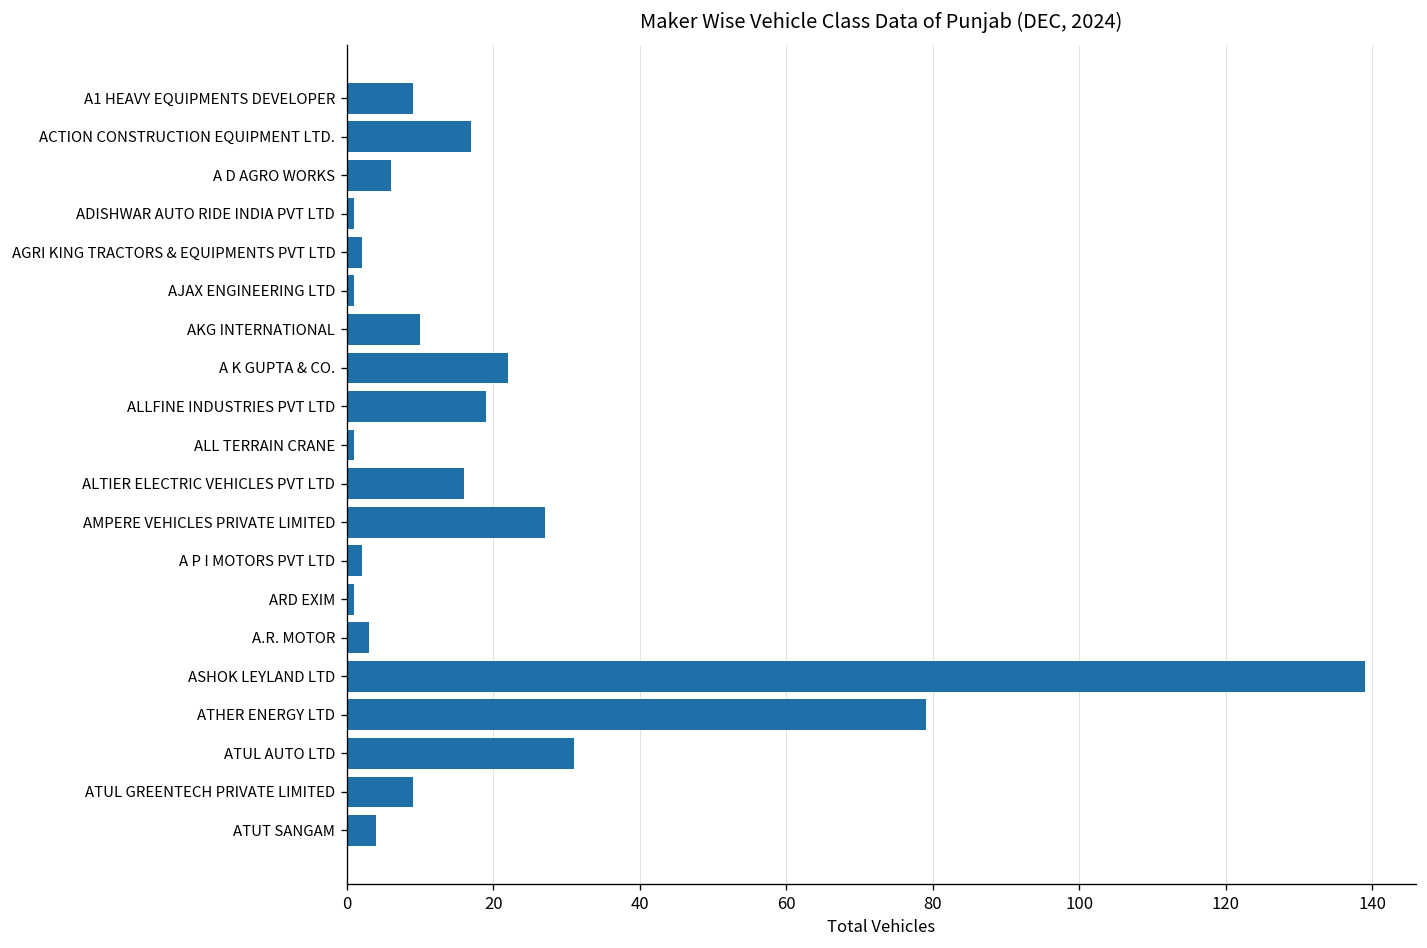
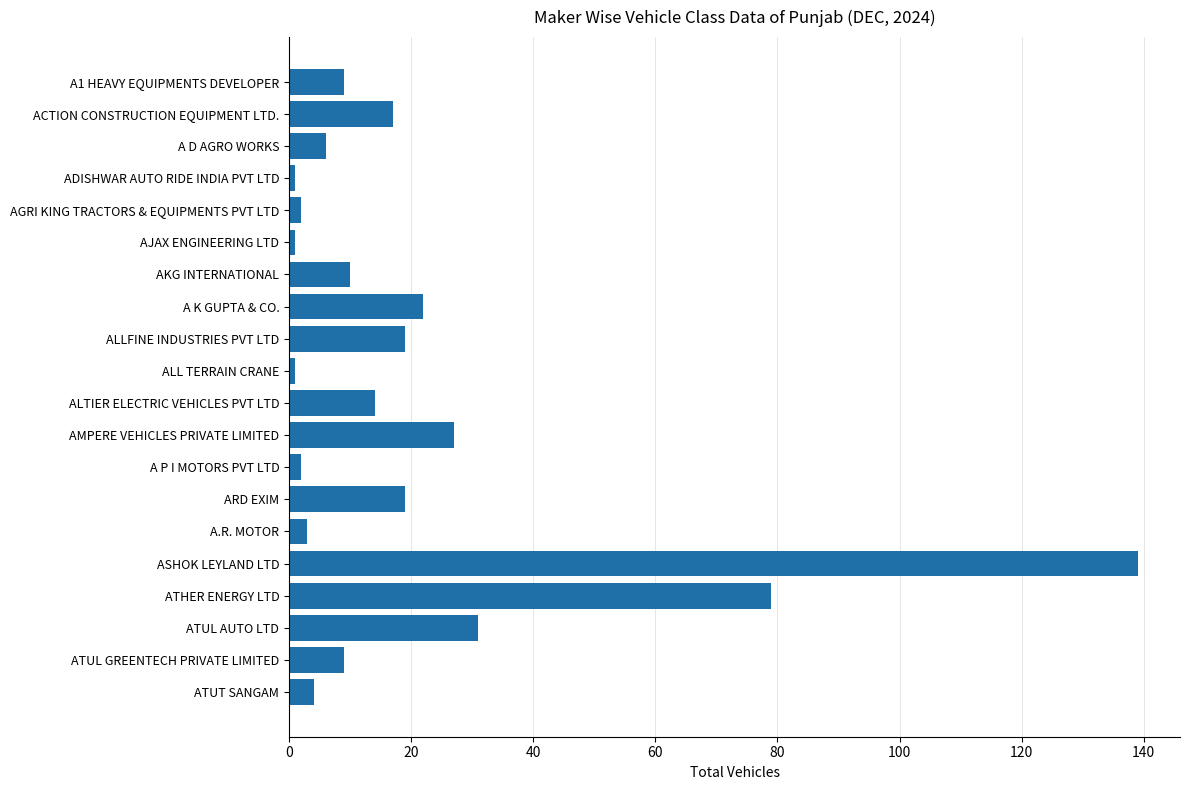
  {
    "A1 HEAVY EQUIPMENTS DEVELOPER": 9,
    "ACTION CONSTRUCTION EQUIPMENT LTD.": 17,
    "A D AGRO WORKS": 6,
    "ADISHWAR AUTO RIDE INDIA PVT LTD": 1,
    "AGRI KING TRACTORS & EQUIPMENTS PVT LTD": 2,
    "AJAX ENGINEERING LTD": 1,
    "AKG INTERNATIONAL": 10,
    "A K GUPTA & CO.": 22,
    "ALLFINE INDUSTRIES PVT LTD": 19,
    "ALL TERRAIN CRANE": 1,
-   "ALTIER ELECTRIC VEHICLES PVT LTD": 16,
+   "ALTIER ELECTRIC VEHICLES PVT LTD": 14,
    "AMPERE VEHICLES PRIVATE LIMITED": 27,
    "A P I MOTORS PVT LTD": 2,
-   "ARD EXIM": 1,
+   "ARD EXIM": 19,
    "A.R. MOTOR": 3,
    "ASHOK LEYLAND LTD": 139,
    "ATHER ENERGY LTD": 79,
    "ATUL AUTO LTD": 31,
    "ATUL GREENTECH PRIVATE LIMITED": 9,
    "ATUT SANGAM": 4
  }
